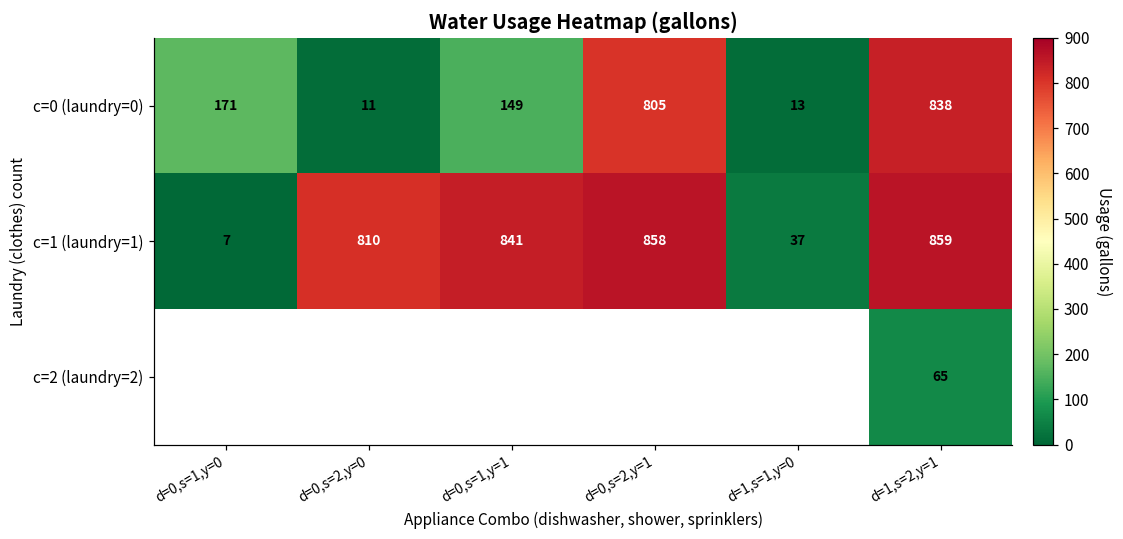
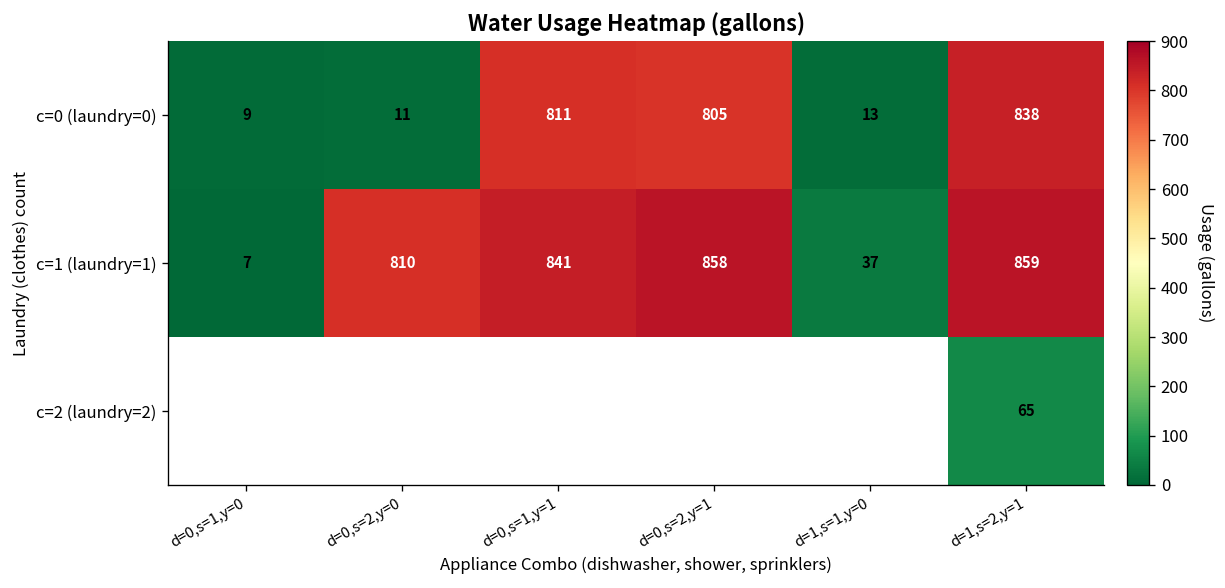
  {
    "c=0 (laundry=0)": {
-     "d=0,s=1,y=0": 171,
+     "d=0,s=1,y=0": 9,
      "d=0,s=2,y=0": 11,
-     "d=0,s=1,y=1": 149,
+     "d=0,s=1,y=1": 811,
      "d=0,s=2,y=1": 805,
      "d=1,s=1,y=0": 13,
      "d=1,s=2,y=1": 838
    },
    "c=1 (laundry=1)": {
      "d=0,s=1,y=0": 7,
      "d=0,s=2,y=0": 810,
      "d=0,s=1,y=1": 841,
      "d=0,s=2,y=1": 858,
      "d=1,s=1,y=0": 37,
      "d=1,s=2,y=1": 859
    },
    "c=2 (laundry=2)": {
      "d=1,s=2,y=1": 65
    }
  }
